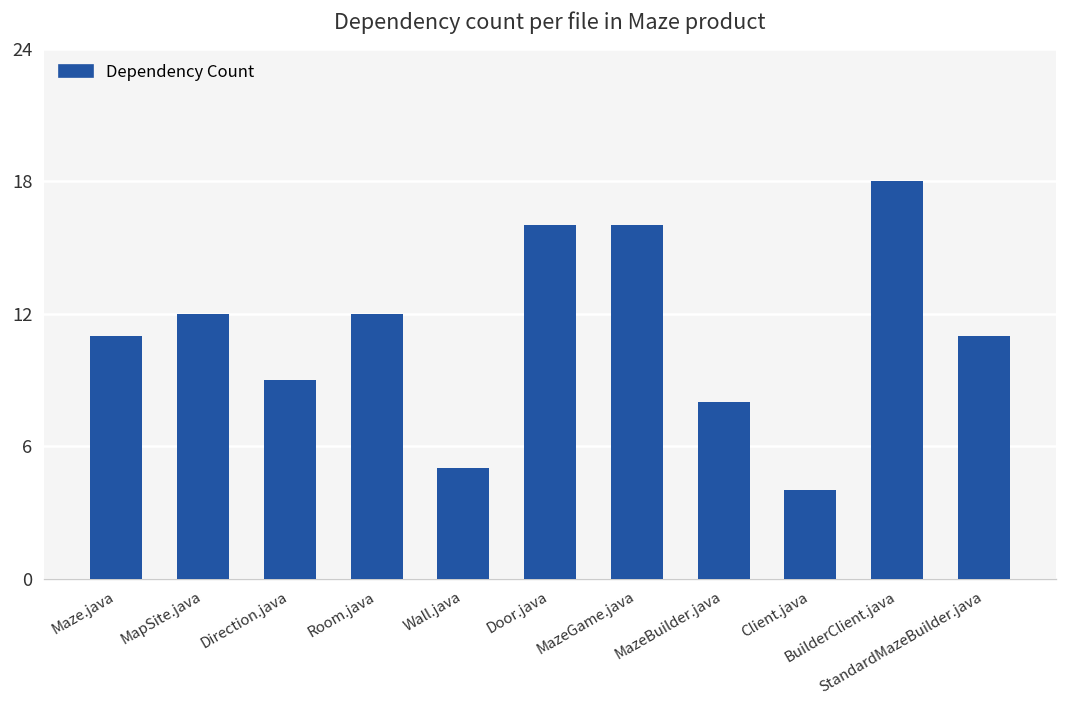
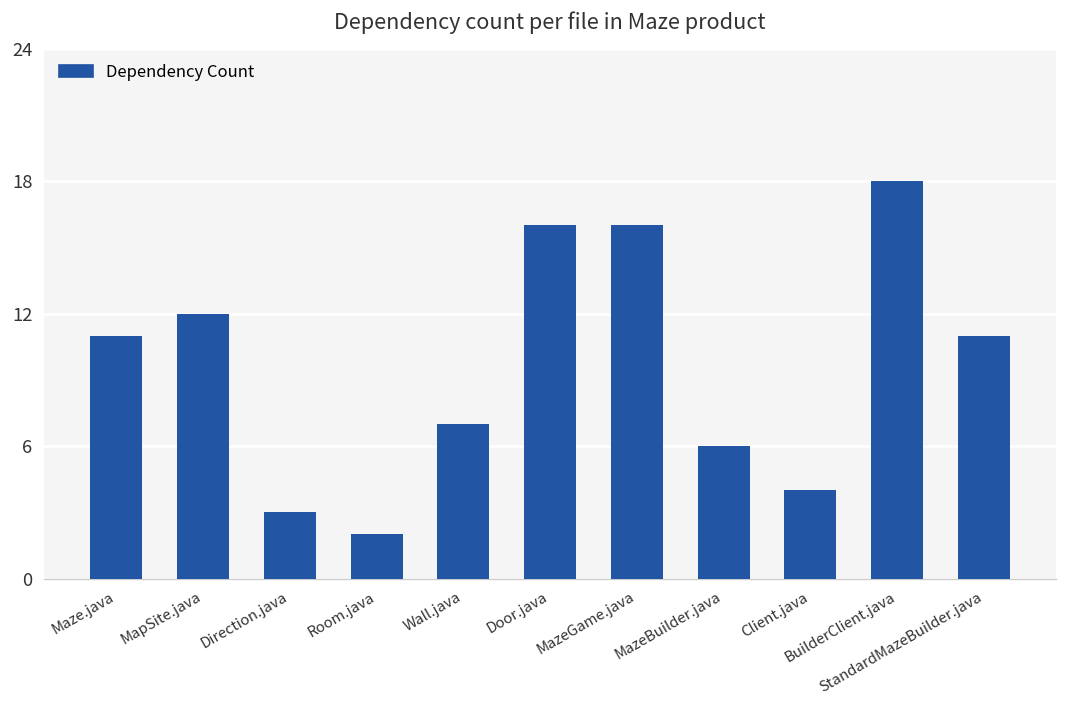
  {
    "Maze.java": 11,
    "MapSite.java": 12,
-   "Direction.java": 9,
-   "Room.java": 12,
-   "Wall.java": 5,
+   "Direction.java": 3,
+   "Room.java": 2,
+   "Wall.java": 7,
    "Door.java": 16,
    "MazeGame.java": 16,
-   "MazeBuilder.java": 8,
+   "MazeBuilder.java": 6,
    "Client.java": 4,
    "BuilderClient.java": 18,
    "StandardMazeBuilder.java": 11
  }
